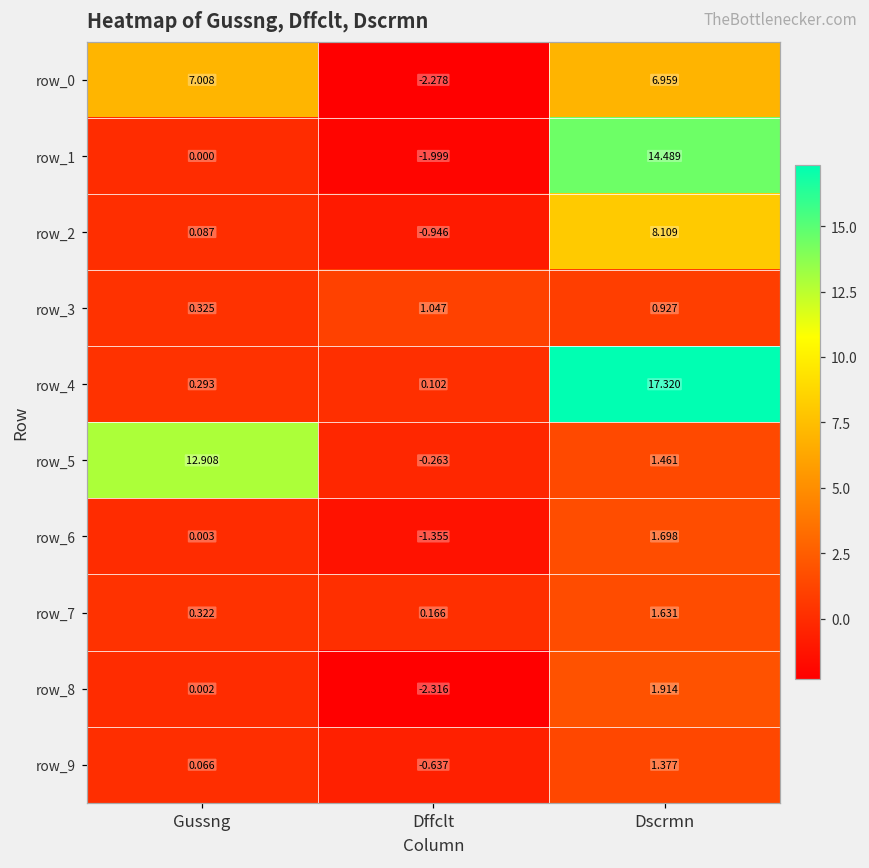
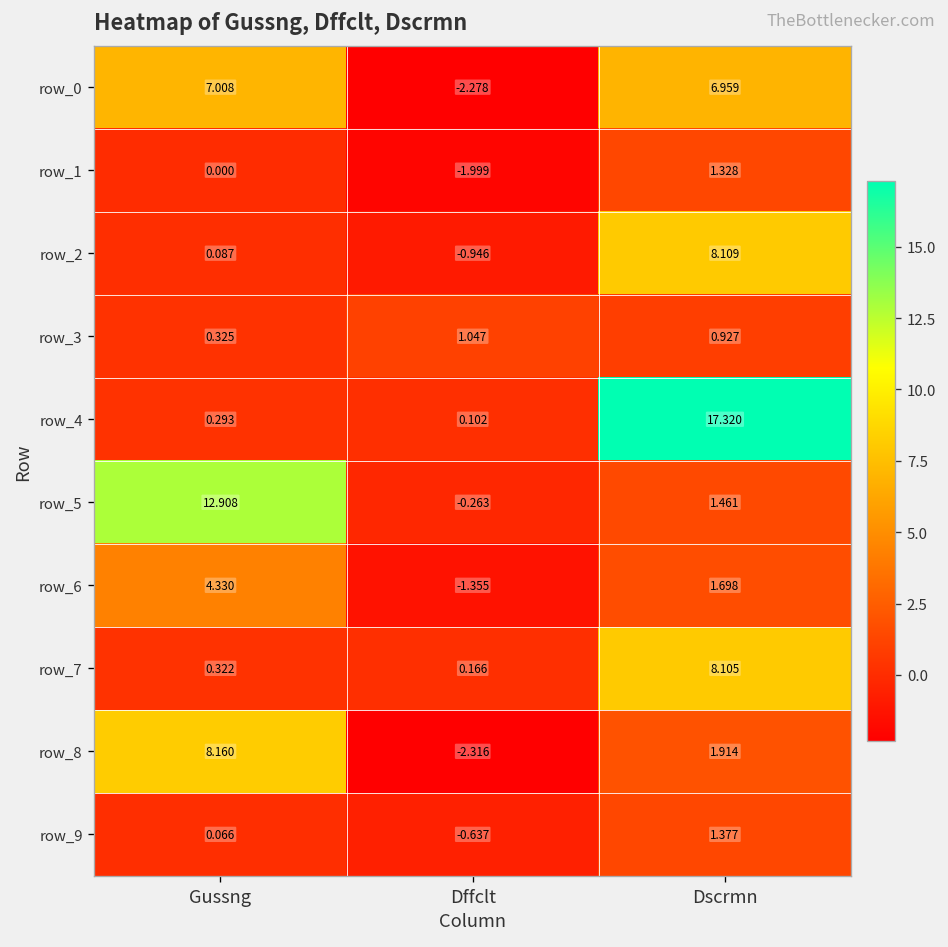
  {
    "row_1": {
-     "Dscrmn": 14.489
+     "Dscrmn": 1.328
    },
    "row_6": {
-     "Gussng": 0.003
+     "Gussng": 4.330
    },
    "row_7": {
-     "Dscrmn": 1.631
+     "Dscrmn": 8.105
    },
    "row_8": {
-     "Gussng": 0.002
+     "Gussng": 8.160
    }
  }
